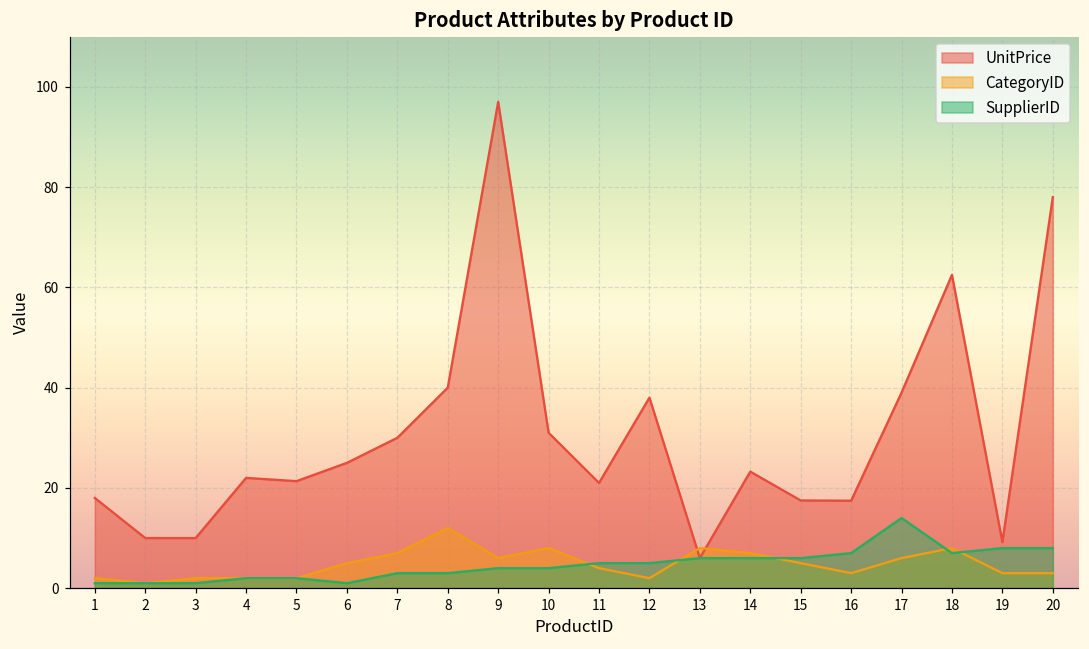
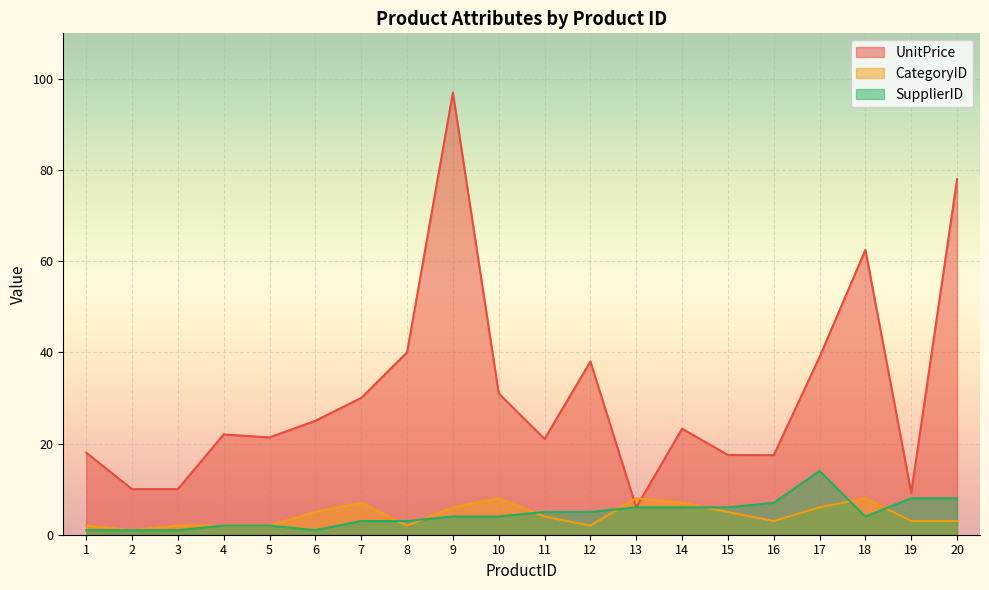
  {
    "UnitPrice": {
      "1": 18,
      "2": 10,
      "3": 10,
      "4": 22,
      "5": 21,
      "6": 25,
      "7": 30,
      "8": 40,
      "9": 97,
      "10": 31,
      "11": 21,
      "12": 38,
      "14": 23,
      "15": 18,
      "16": 17,
      "17": 39,
      "18": 63,
      "19": 9,
      "20": 78
    },
    "CategoryID": {
      "1": 2,
      "3": 2,
      "6": 5,
      "7": 7,
-     "8": 12,
+     "8": 2,
      "9": 6,
      "10": 8,
      "11": 4,
      "12": 2,
      "13": 8,
      "14": 7,
      "15": 5,
      "16": 3,
      "17": 6,
      "18": 8,
      "19": 3,
      "20": 3
    },
    "SupplierID": {
      "1": 1,
      "3": 1,
      "6": 1,
      "7": 3,
      "8": 3,
      "9": 4,
      "10": 4,
      "11": 5,
      "12": 5,
      "14": 6,
      "15": 6,
      "16": 7,
      "17": 14,
-     "18": 7,
+     "18": 4,
      "19": 8,
      "20": 8
    }
  }
